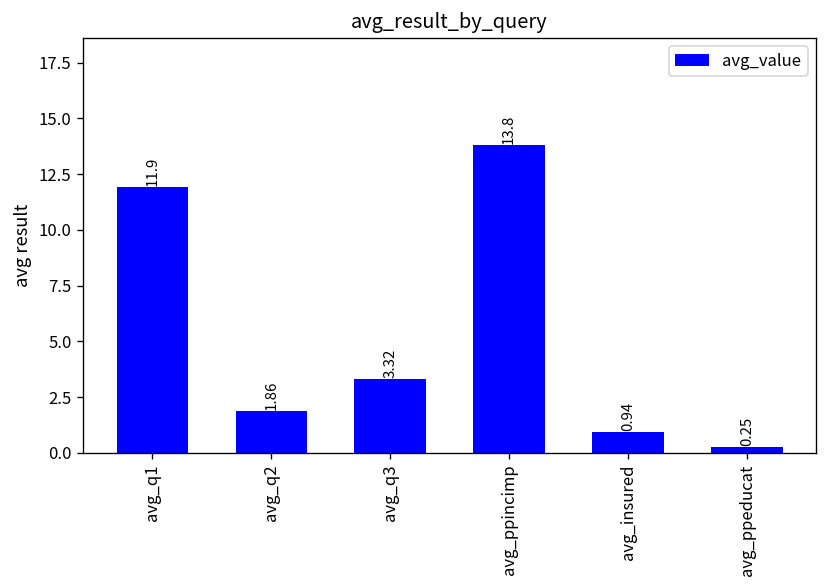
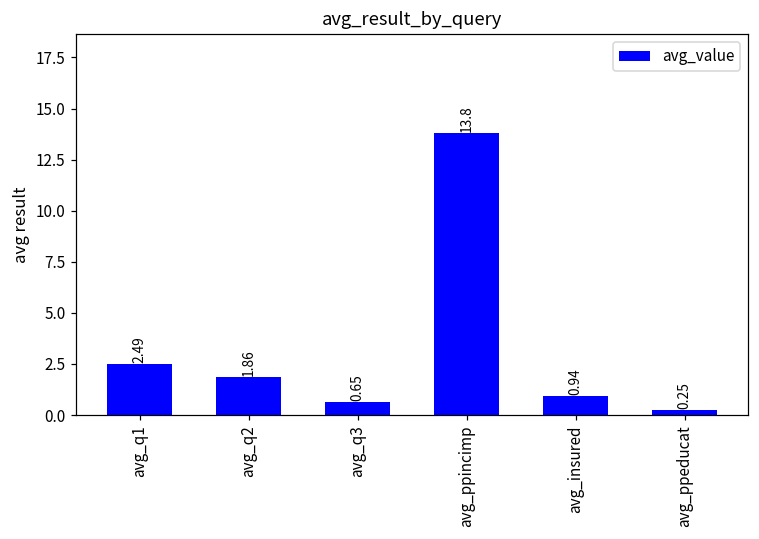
  {
-   "avg_q1": 11.9,
+   "avg_q1": 2.49,
    "avg_q2": 1.86,
-   "avg_q3": 3.32,
+   "avg_q3": 0.65,
    "avg_ppincimp": 13.8,
    "avg_insured": 0.94,
    "avg_ppeducat": 0.25
  }
